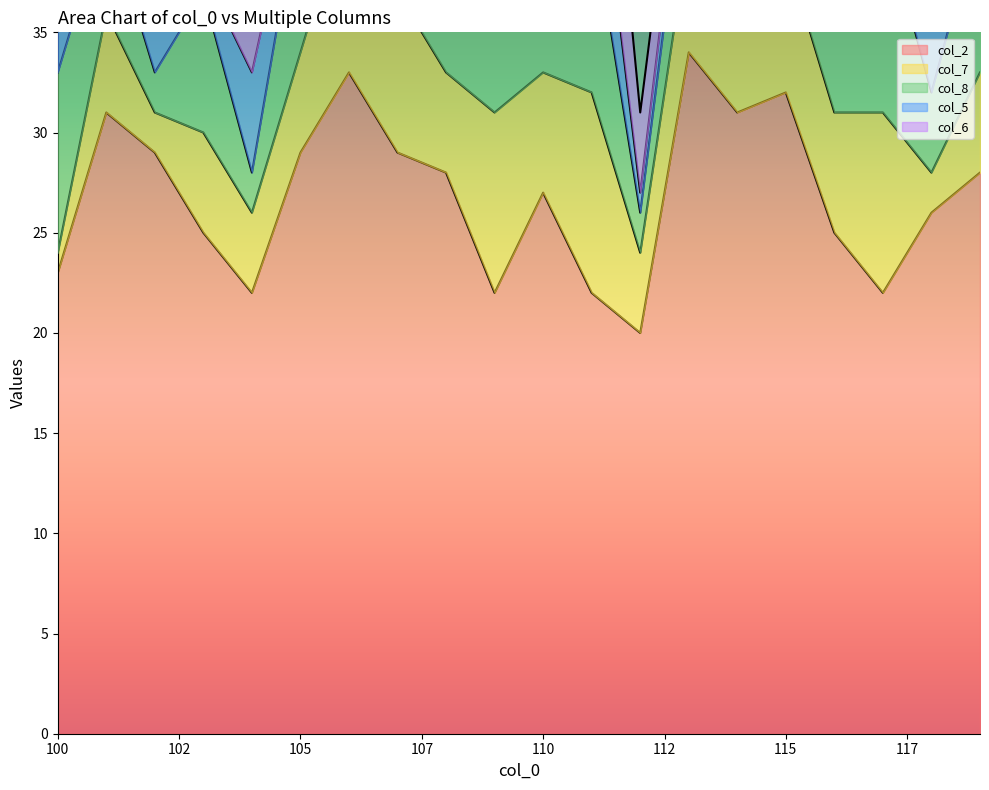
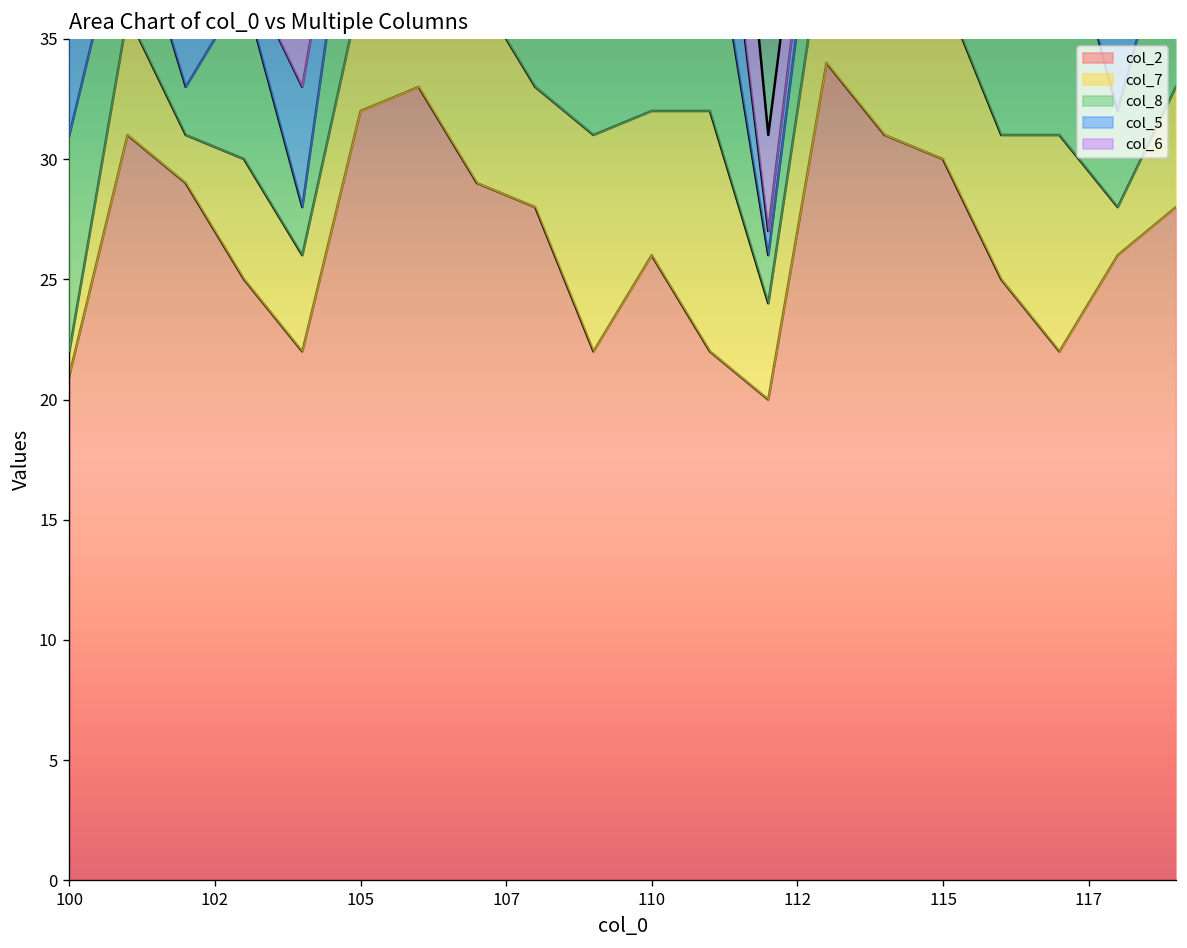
  {
    "col_2": {
-     "100": 23,
-     "105": 29,
-     "110": 27,
-     "115": 32
+     "100": 21,
+     "105": 32,
+     "110": 26,
+     "115": 30
    },
    "col_7": {
      "100": 1,
      "110": 6
    },
    "col_8": {
      "100": 9
    }
  }
